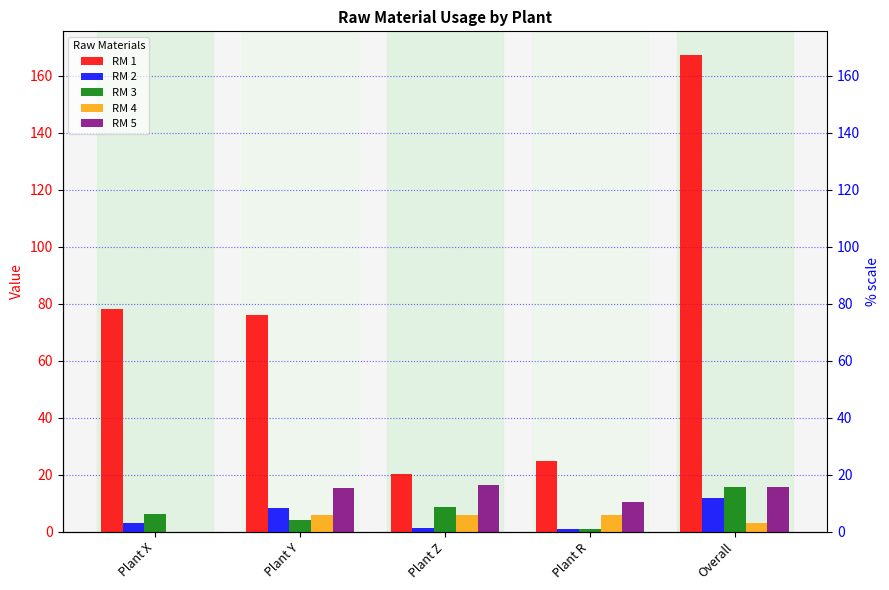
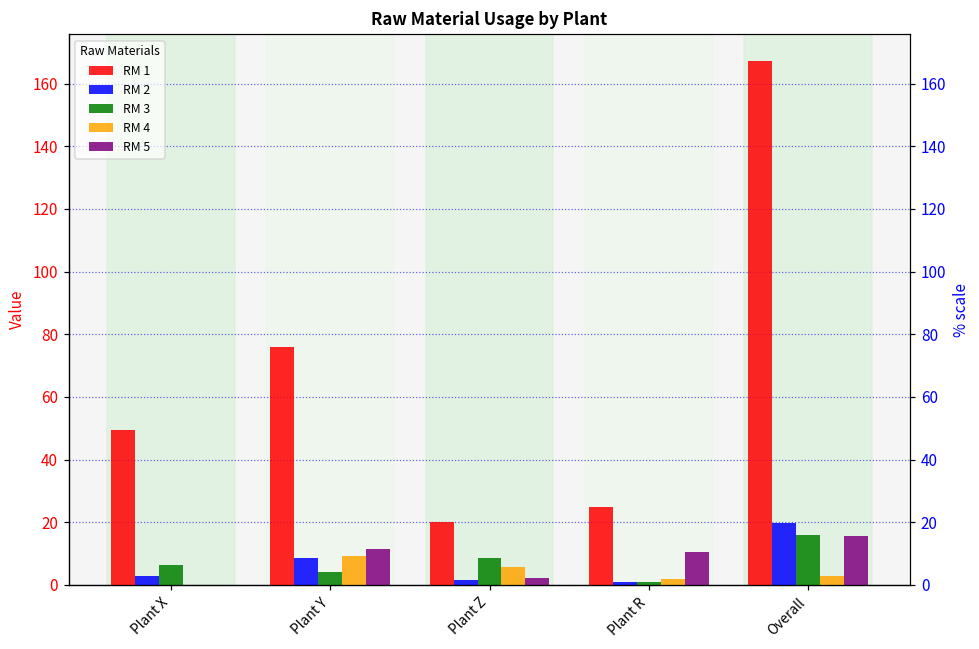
  {
    "RM 1": {
-     "Plant X": 78,
+     "Plant X": 49,
      "Plant Y": 76,
      "Plant Z": 20,
      "Plant R": 25,
      "Overall": 167
    },
    "RM 2": {
      "Plant X": 3,
      "Plant Y": 8,
      "Plant Z": 1,
-     "Overall": 12
+     "Overall": 20
    },
    "RM 3": {
      "Plant X": 6,
      "Plant Y": 4,
      "Plant Z": 9,
      "Plant R": 1,
      "Overall": 16
    },
    "RM 4": {
      "Plant X": 0,
-     "Plant Y": 6,
+     "Plant Y": 9,
      "Plant Z": 6,
-     "Plant R": 6,
+     "Plant R": 2,
      "Overall": 3
    },
    "RM 5": {
      "Plant X": 0,
-     "Plant Y": 16,
-     "Plant Z": 16,
+     "Plant Y": 11,
+     "Plant Z": 2,
      "Plant R": 11,
      "Overall": 16
    }
  }
